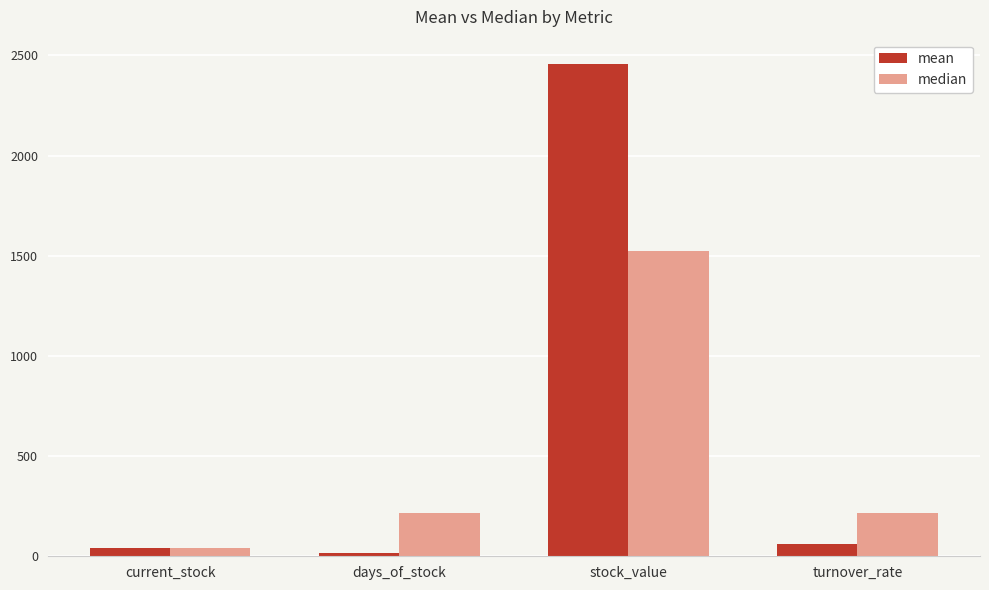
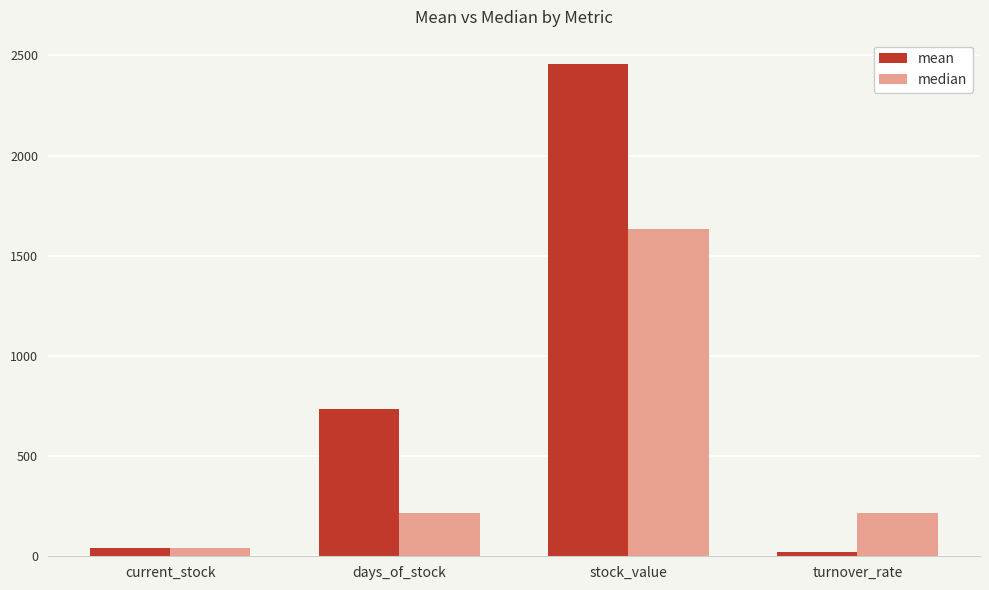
  {
    "mean": {
      "current_stock": 40,
-     "days_of_stock": 20,
+     "days_of_stock": 740,
      "stock_value": 2460,
-     "turnover_rate": 60
+     "turnover_rate": 20
    },
    "median": {
      "current_stock": 40,
      "days_of_stock": 220,
-     "stock_value": 1520,
+     "stock_value": 1630,
      "turnover_rate": 210
    }
  }
